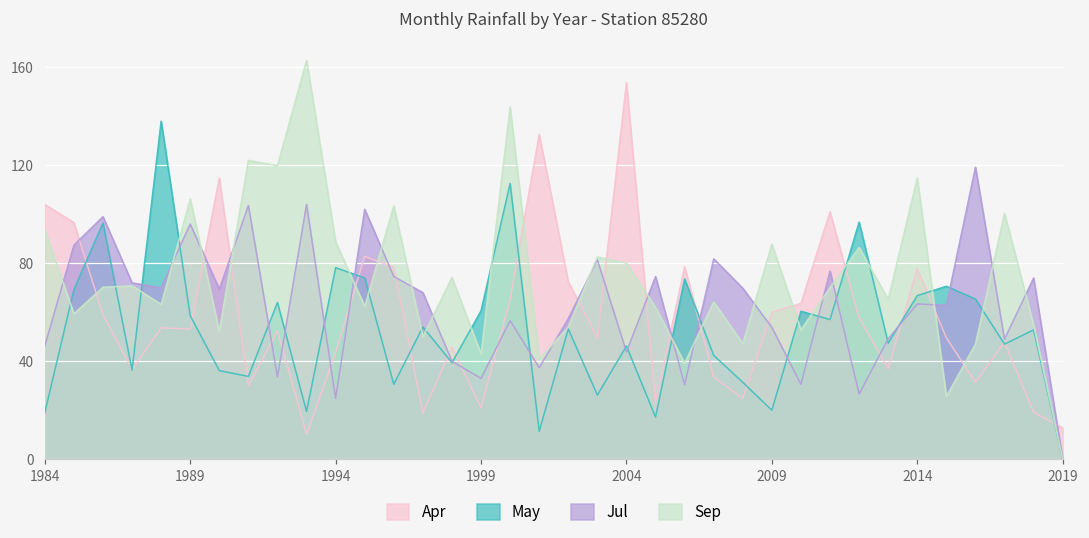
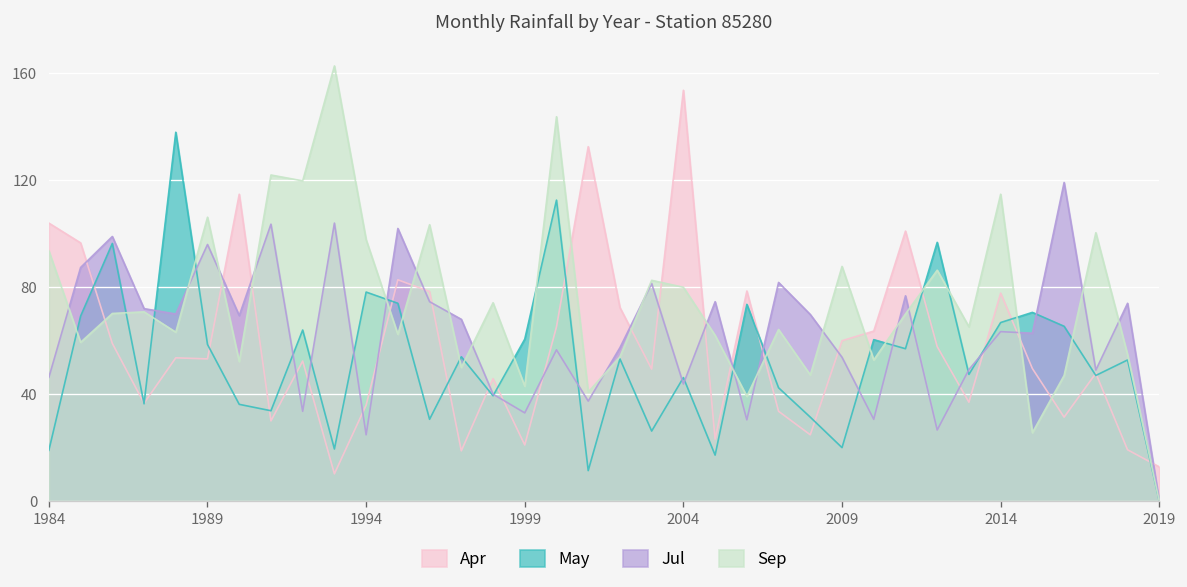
  {
    "Apr": {
      "1984": 104,
      "1989": 53,
-     "1994": 44,
+     "1994": 36,
      "1999": 21,
      "2004": 154,
      "2009": 60,
      "2014": 78,
      "2019": 13
    },
    "May": {
      "1984": 19,
      "1989": 59,
      "1994": 78,
      "1999": 61,
      "2004": 46,
      "2009": 20,
      "2014": 67
    },
    "Jul": {
      "1984": 46,
      "1989": 96,
      "1994": 25,
      "1999": 33,
      "2004": 44,
      "2009": 54,
      "2014": 63
    },
    "Sep": {
      "1984": 94,
      "1989": 106,
-     "1994": 89,
+     "1994": 98,
      "1999": 43,
      "2004": 80,
      "2009": 88,
      "2014": 115
    }
  }
